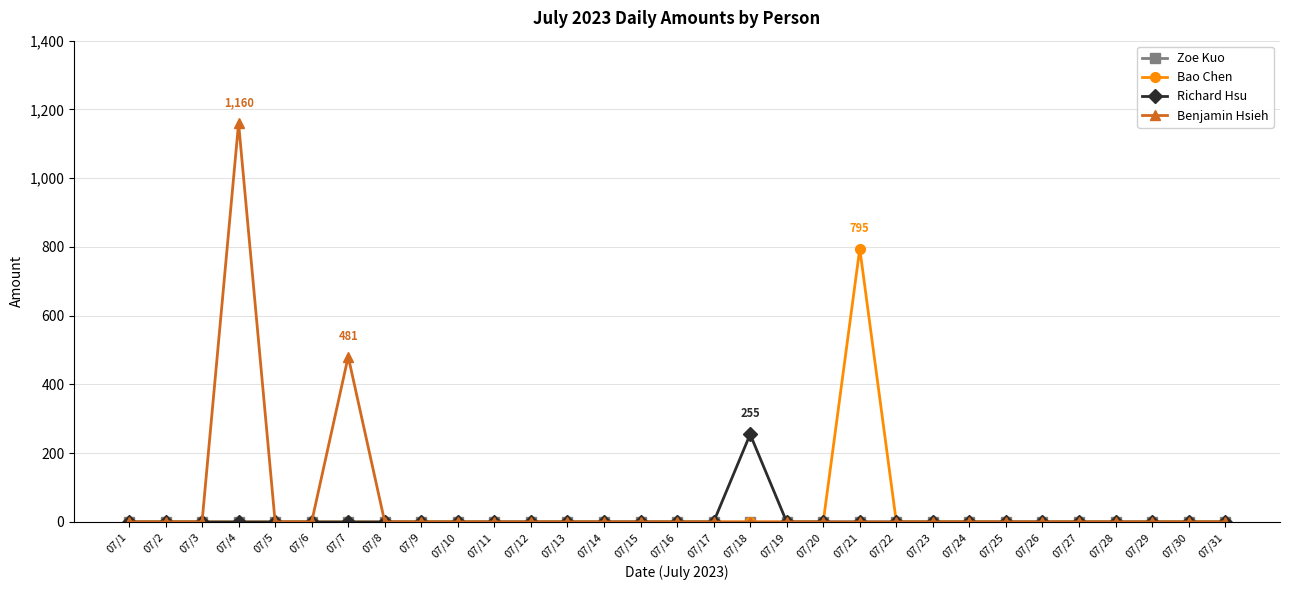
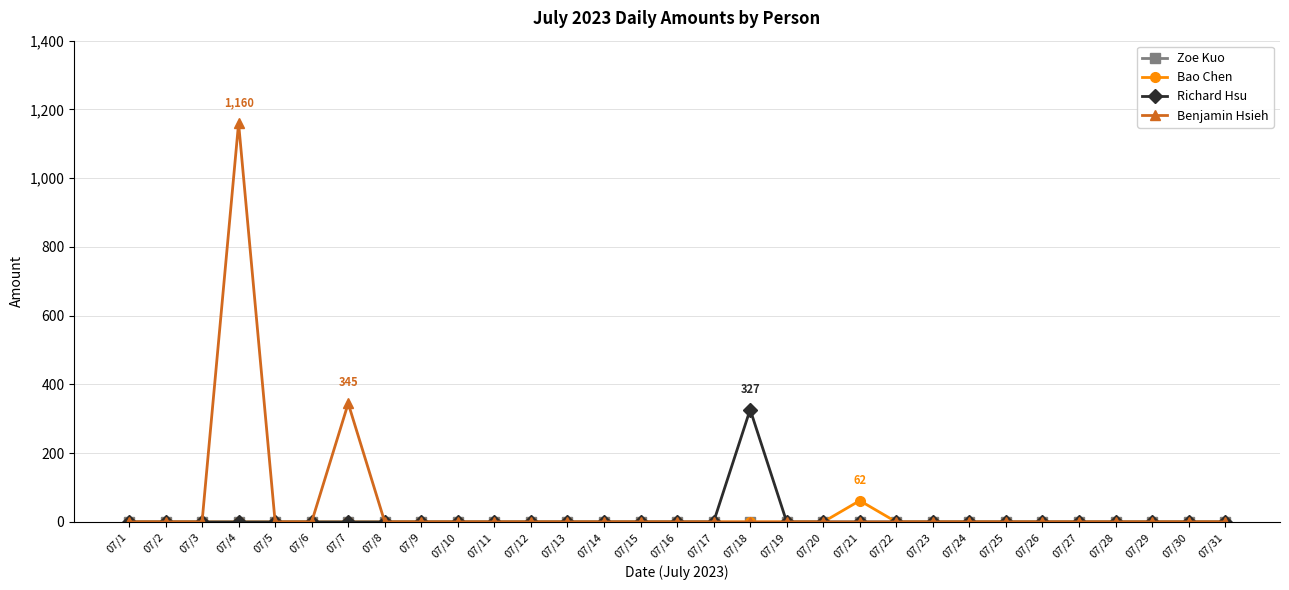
  {
    "Bao Chen": {
-     "07/21": "795"
+     "07/21": "62"
    },
    "Richard Hsu": {
-     "07/18": "255"
+     "07/18": "327"
    },
    "Benjamin Hsieh": {
      "07/4": "1,160",
-     "07/7": "481"
+     "07/7": "345"
    }
  }
